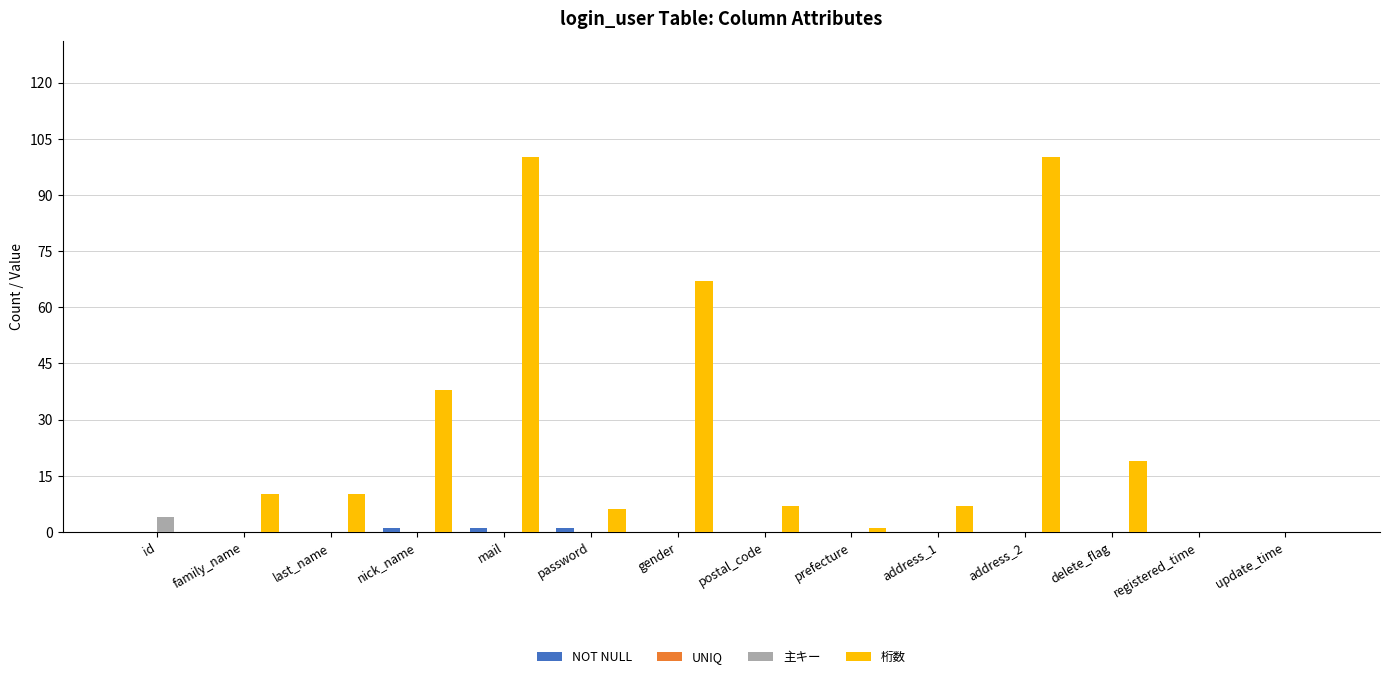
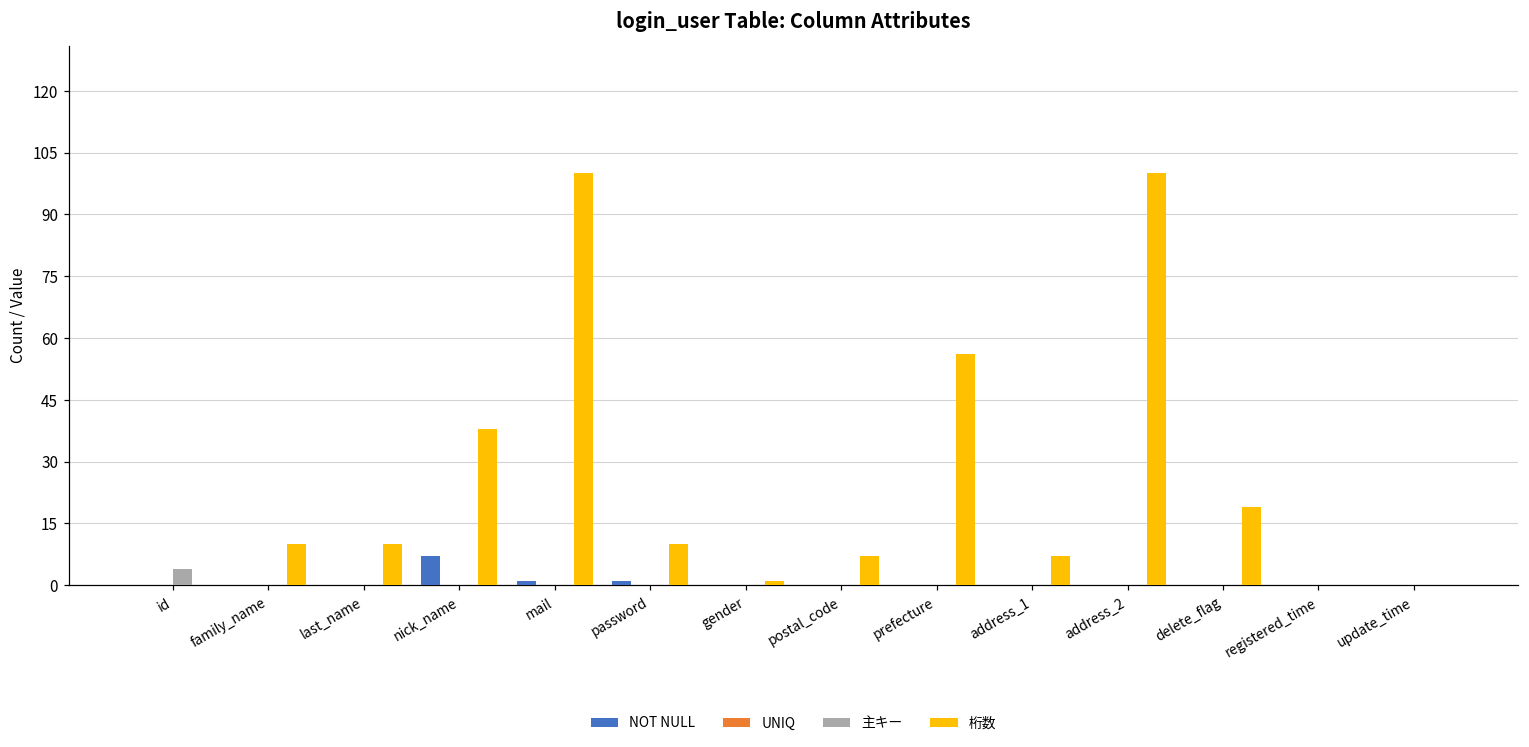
  {
    "NOT NULL": {
      "id": 0,
      "family_name": 0,
      "last_name": 0,
-     "nick_name": 1,
+     "nick_name": 7,
      "mail": 1,
      "password": 1,
      "gender": 0,
      "postal_code": 0,
      "prefecture": 0,
      "address_1": 0,
      "address_2": 0,
      "delete_flag": 0,
      "registered_time": 0,
      "update_time": 0
    },
    "UNIQ": {
      "id": 0,
      "family_name": 0,
      "last_name": 0,
      "nick_name": 0,
      "mail": 0,
      "password": 0,
      "gender": 0,
      "postal_code": 0,
      "prefecture": 0,
      "address_1": 0,
      "address_2": 0,
      "delete_flag": 0,
      "registered_time": 0,
      "update_time": 0
    },
    "主キー": {
      "id": 4,
      "family_name": 0,
      "last_name": 0,
      "nick_name": 0,
      "mail": 0,
      "password": 0,
      "gender": 0,
      "postal_code": 0,
      "prefecture": 0,
      "address_1": 0,
      "address_2": 0,
      "delete_flag": 0,
      "registered_time": 0,
      "update_time": 0
    },
    "桁数": {
      "id": 0,
      "family_name": 10,
      "last_name": 10,
      "nick_name": 38,
      "mail": 100,
-     "password": 6,
-     "gender": 67,
+     "password": 10,
+     "gender": 1,
      "postal_code": 7,
-     "prefecture": 1,
+     "prefecture": 56,
      "address_1": 7,
      "address_2": 100,
      "delete_flag": 19,
      "registered_time": 0,
      "update_time": 0
    }
  }
